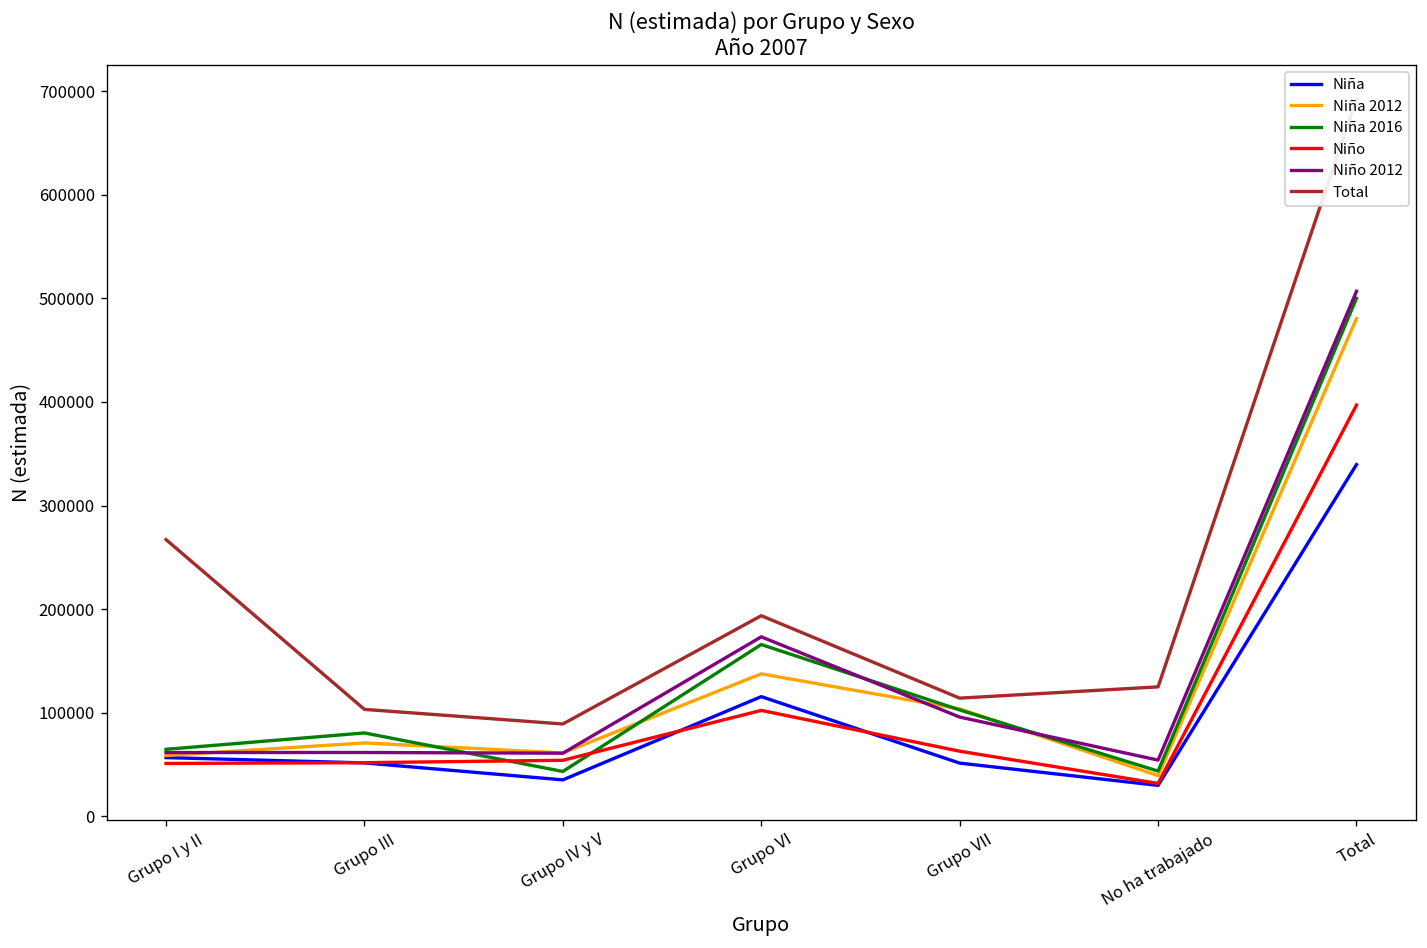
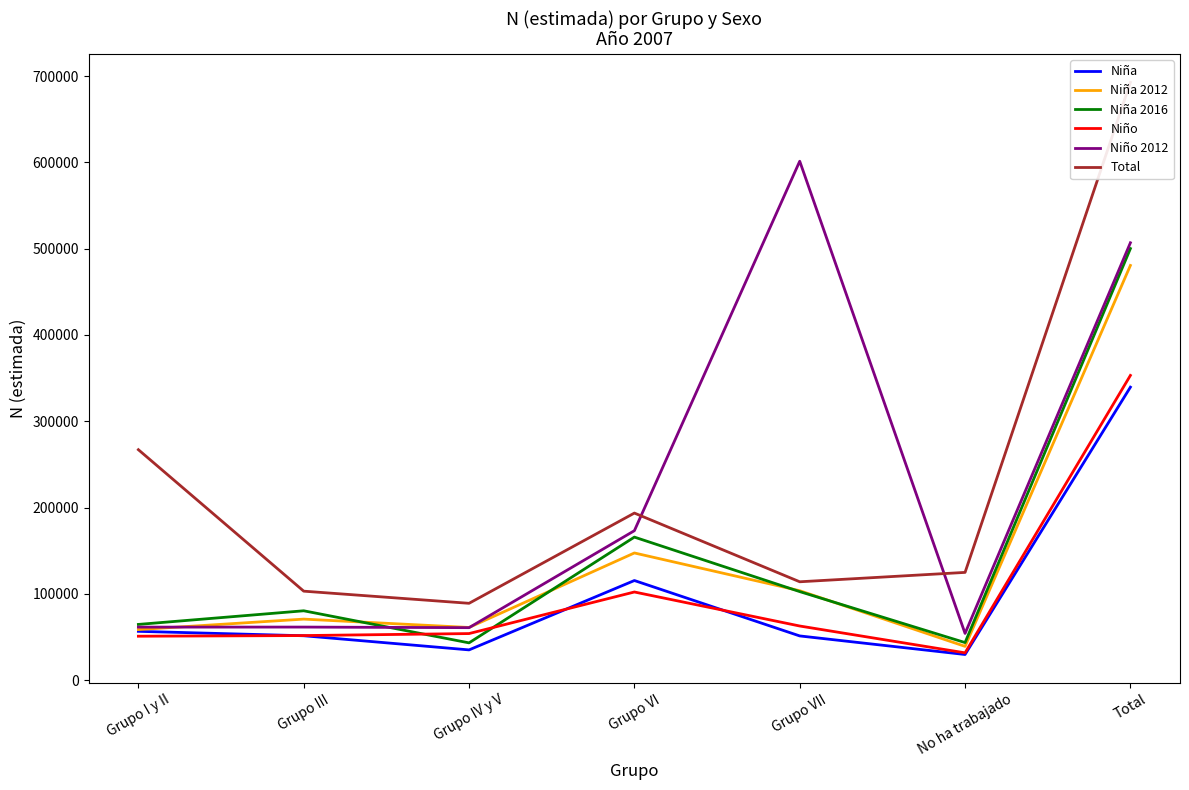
  {
    "Niña": {
      "Grupo IV y V": 40000,
      "Grupo VI": 120000,
      "Grupo VII": 50000,
      "Total": 340000
    },
    "Niña 2012": {
      "Grupo III": 70000,
-     "Grupo VI": 140000,
+     "Grupo VI": 150000,
      "No ha trabajado": 40000,
      "Total": 480000
    },
    "Niña 2016": {
      "Grupo I y II": 60000,
      "Grupo III": 80000,
      "Grupo IV y V": 40000,
      "Grupo VI": 170000,
      "No ha trabajado": 40000,
      "Total": 500000
    },
    "Niño": {
      "Grupo I y II": 50000,
      "Grupo IV y V": 50000,
      "Grupo VI": 100000,
      "Grupo VII": 60000,
-     "Total": 400000
+     "Total": 350000
    },
    "Niño 2012": {
      "Grupo III": 60000,
      "Grupo VI": 170000,
-     "Grupo VII": 100000,
+     "Grupo VII": 600000,
      "No ha trabajado": 50000,
      "Total": 510000
    },
    "Total": {
      "Grupo I y II": 270000,
      "Grupo III": 100000,
      "Grupo IV y V": 90000,
      "Grupo VI": 190000,
      "Grupo VII": 110000,
      "No ha trabajado": 120000
    }
  }
